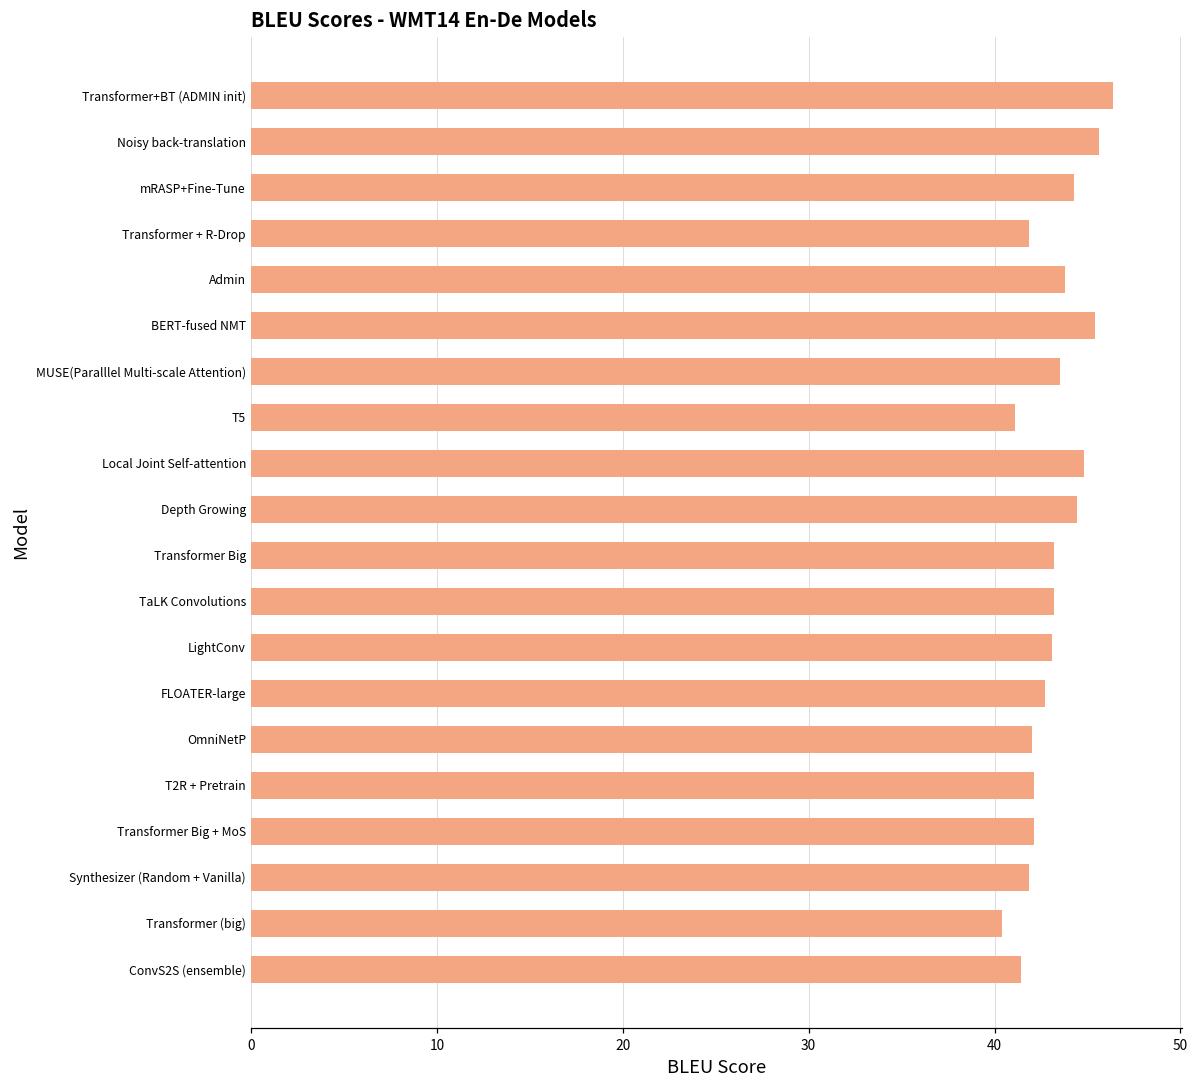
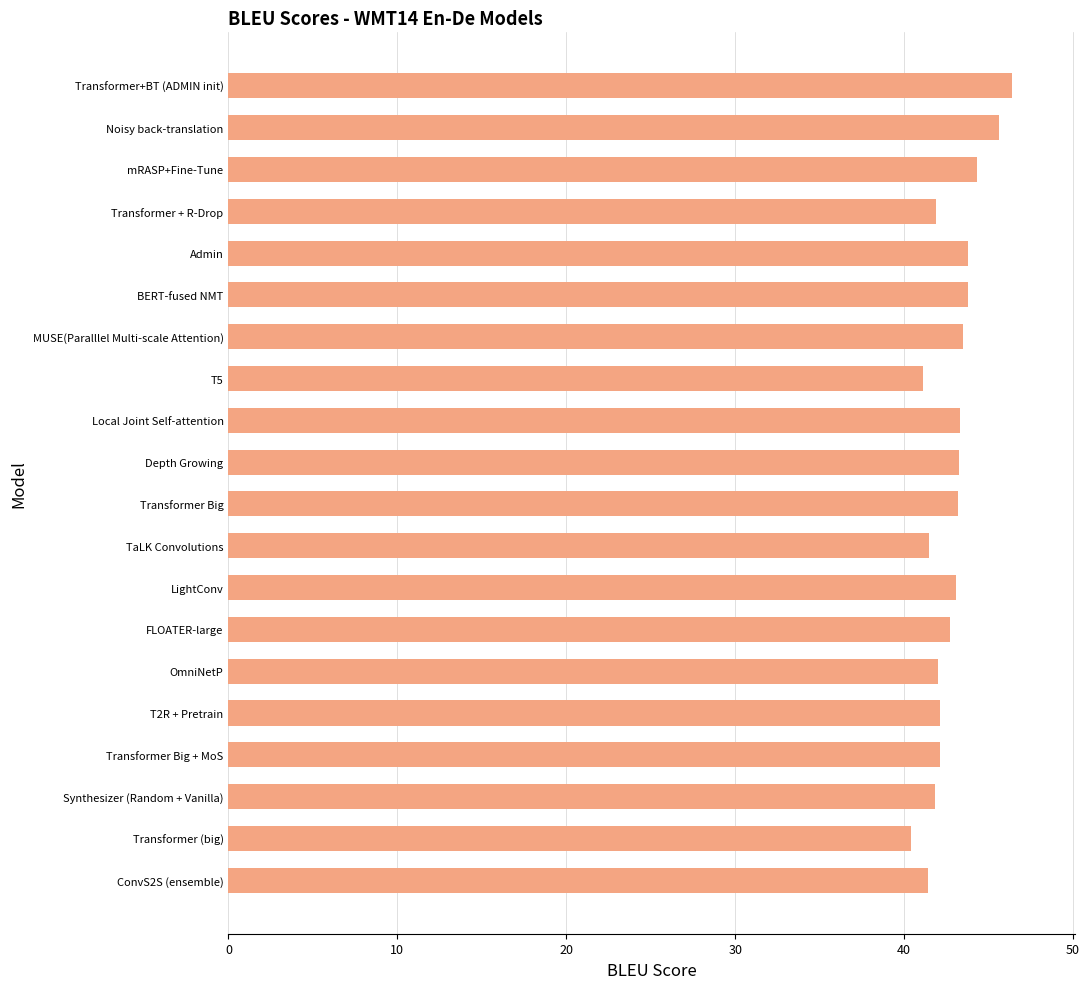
  {
    "Transformer+BT (ADMIN init)": 46.4,
    "Noisy back-translation": 45.6,
    "mRASP+Fine-Tune": 44.3,
    "Transformer + R-Drop": 41.9,
    "Admin": 43.8,
-   "BERT-fused NMT": 45.4,
+   "BERT-fused NMT": 43.8,
    "MUSE(Paralllel Multi-scale Attention)": 43.5,
    "T5": 41.1,
-   "Local Joint Self-attention": 44.8,
-   "Depth Growing": 44.5,
+   "Local Joint Self-attention": 43.3,
+   "Depth Growing": 43.3,
    "Transformer Big": 43.2,
-   "TaLK Convolutions": 43.2,
+   "TaLK Convolutions": 41.5,
    "LightConv": 43.1,
    "FLOATER-large": 42.7,
    "OmniNetP": 42.0,
    "T2R + Pretrain": 42.1,
    "Transformer Big + MoS": 42.1,
    "Synthesizer (Random + Vanilla)": 41.9,
    "Transformer (big)": 40.4,
    "ConvS2S (ensemble)": 41.4
  }
